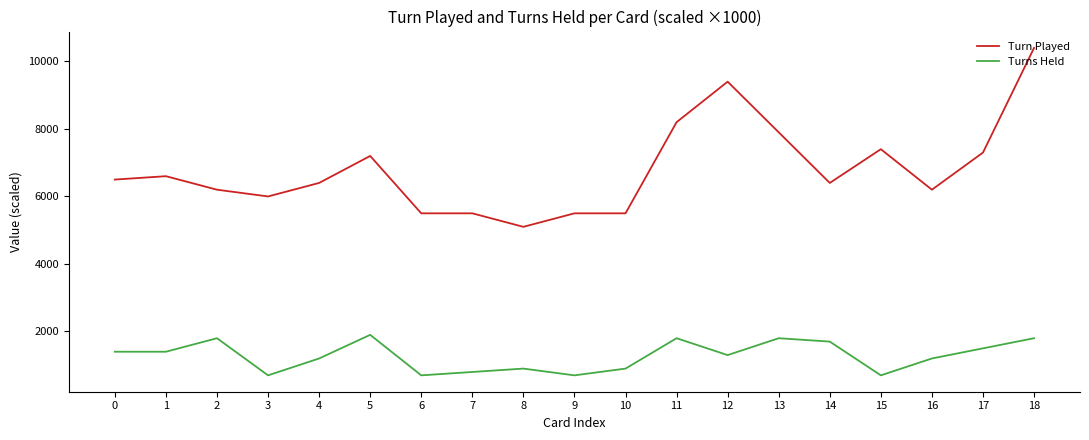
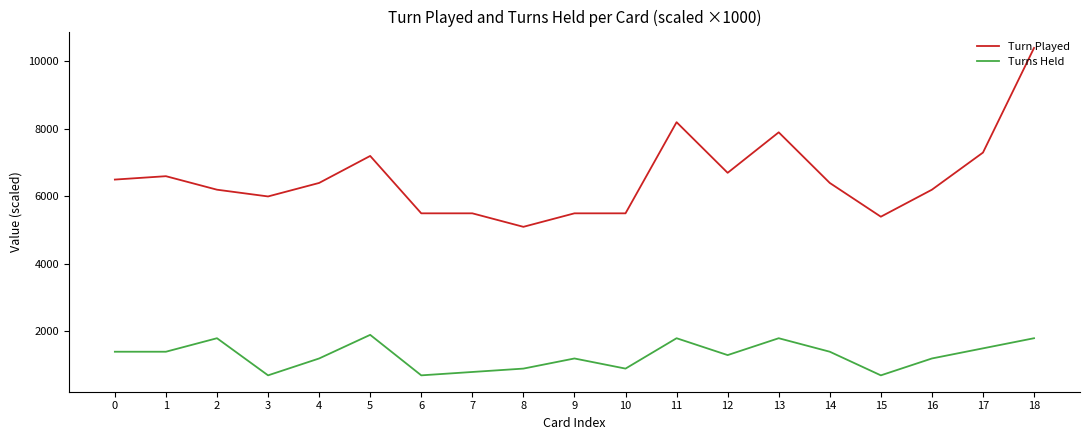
  {
    "Turn Played": {
      "0": 6500,
      "1": 6600,
      "2": 6200,
      "3": 6000,
      "4": 6400,
      "5": 7200,
      "6": 5500,
      "7": 5500,
      "8": 5100,
      "9": 5500,
      "10": 5500,
      "11": 8200,
-     "12": 9400,
+     "12": 6700,
      "13": 7900,
      "14": 6400,
-     "15": 7400,
+     "15": 5400,
      "16": 6200,
      "17": 7300,
      "18": 10400
    },
    "Turns Held": {
      "0": 1400,
      "1": 1400,
      "2": 1800,
      "3": 700,
      "4": 1200,
      "5": 1900,
      "6": 700,
      "7": 800,
      "8": 900,
-     "9": 700,
+     "9": 1200,
      "10": 900,
      "11": 1800,
      "12": 1300,
      "13": 1800,
-     "14": 1700,
+     "14": 1400,
      "15": 700,
      "16": 1200,
      "17": 1500,
      "18": 1800
    }
  }
